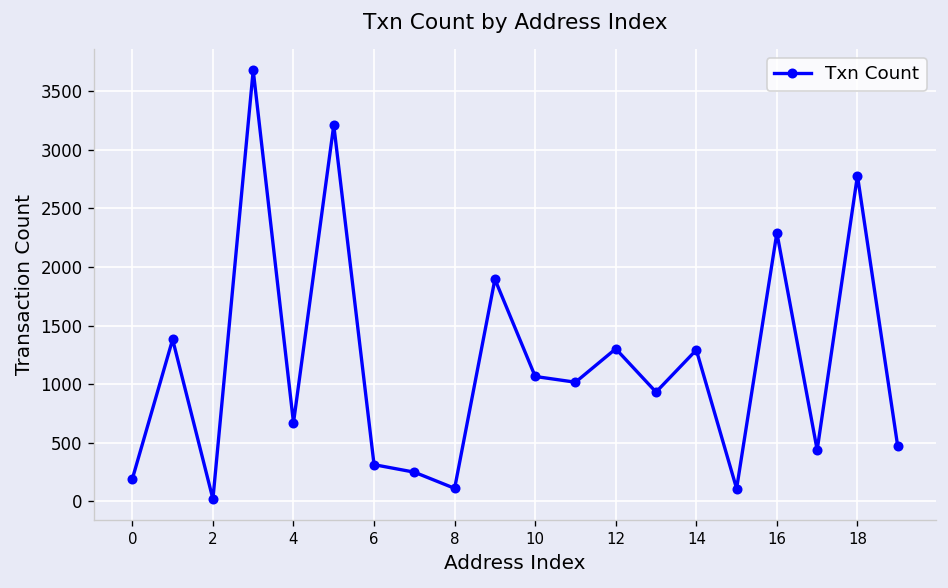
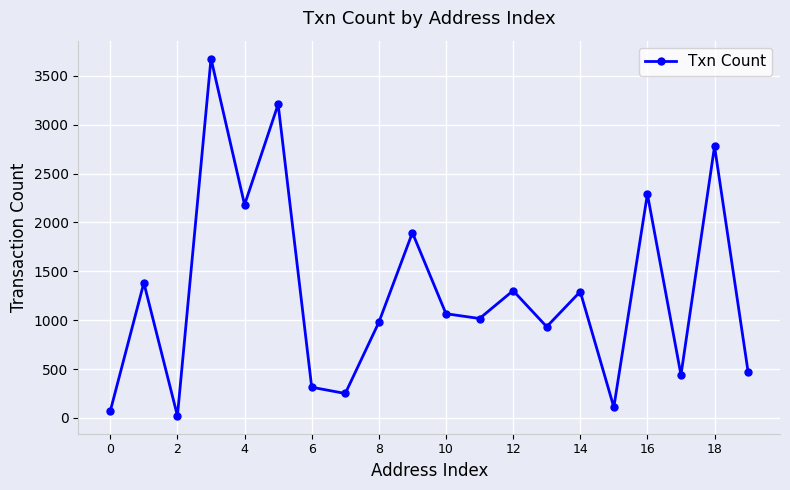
  {
-   "0": 200,
+   "0": 100,
    "2": 0,
-   "4": 700,
+   "4": 2200,
    "6": 300,
-   "8": 100,
+   "8": 1000,
    "10": 1100,
    "12": 1300,
    "14": 1300,
    "16": 2300,
    "18": 2800
  }
